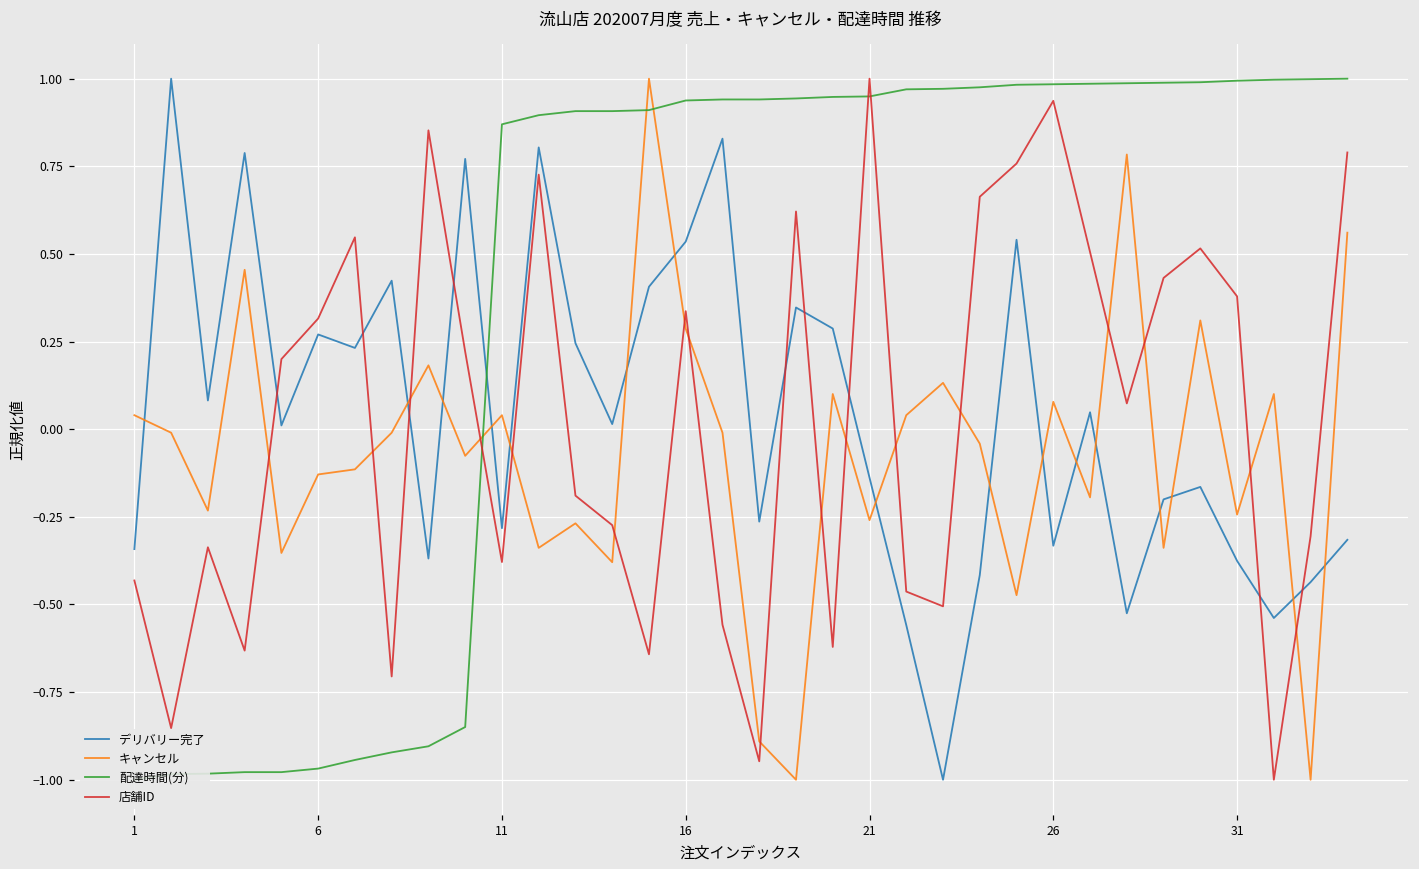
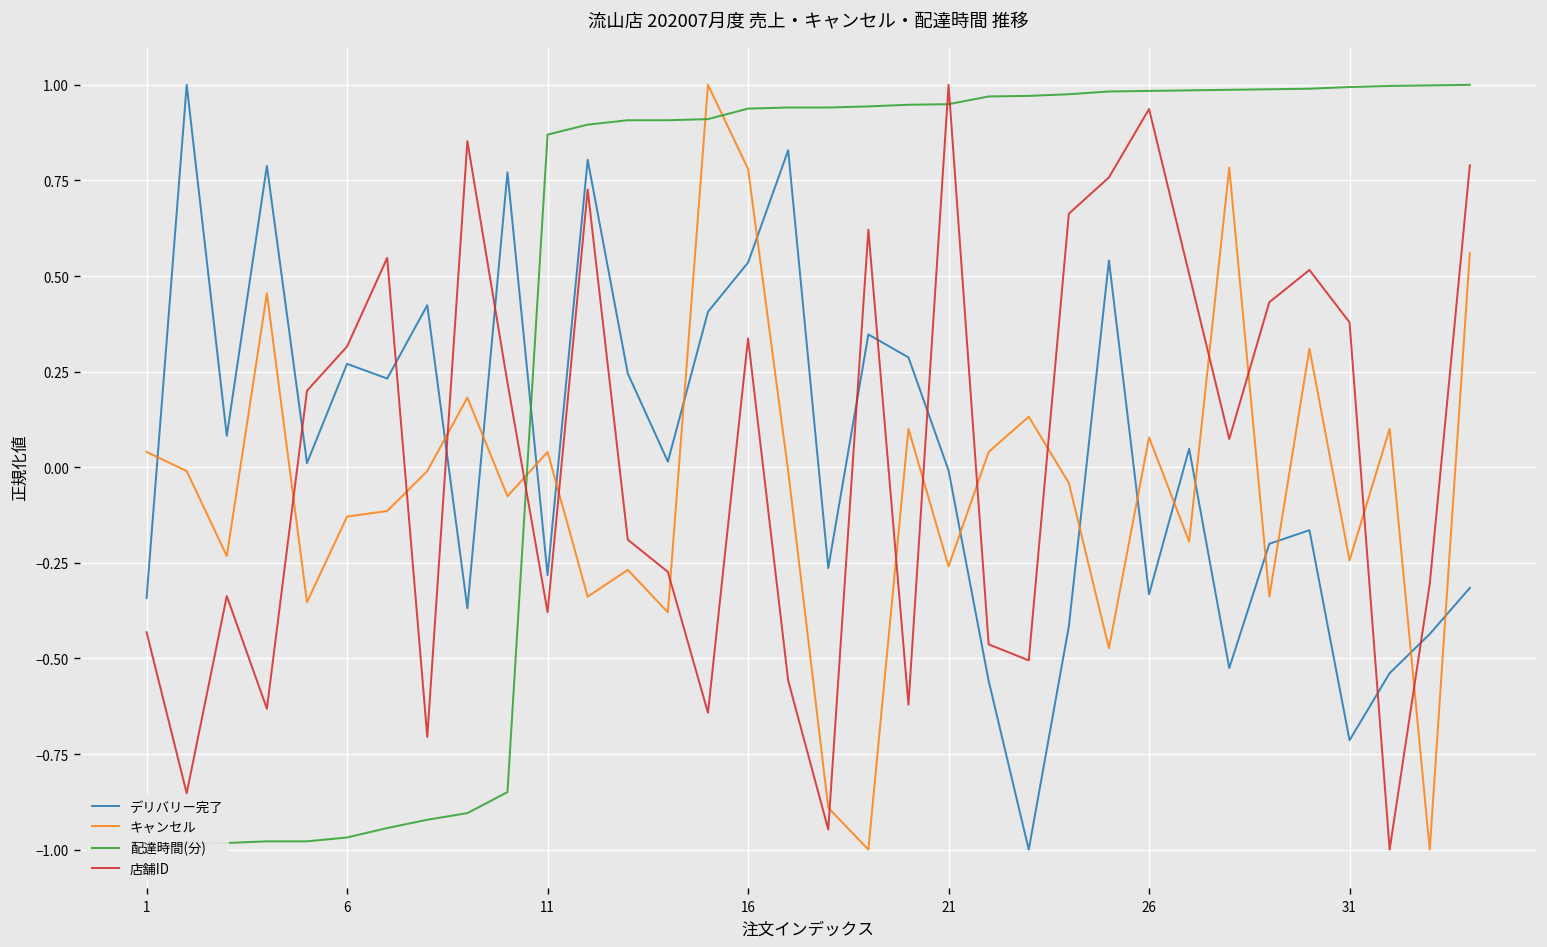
  {
    "デリバリー完了": {
      "1": -0.34,
      "6": 0.27,
      "11": -0.28,
      "16": 0.54,
-     "21": -0.14,
+     "21": -0.01,
      "26": -0.33,
-     "31": -0.38
+     "31": -0.71
    },
    "キャンセル": {
      "1": 0.04,
      "6": -0.13,
      "11": 0.04,
-     "16": 0.29,
+     "16": 0.78,
      "21": -0.26,
      "26": 0.08,
      "31": -0.24
    },
    "配達時間(分)": {
      "6": -0.97,
      "11": 0.87,
      "16": 0.94,
      "21": 0.95,
      "26": 0.98,
      "31": 0.99
    },
    "店舗ID": {
      "1": -0.43,
      "6": 0.32,
      "11": -0.38,
      "16": 0.34,
      "21": 1.00,
      "26": 0.94,
      "31": 0.38
    }
  }
